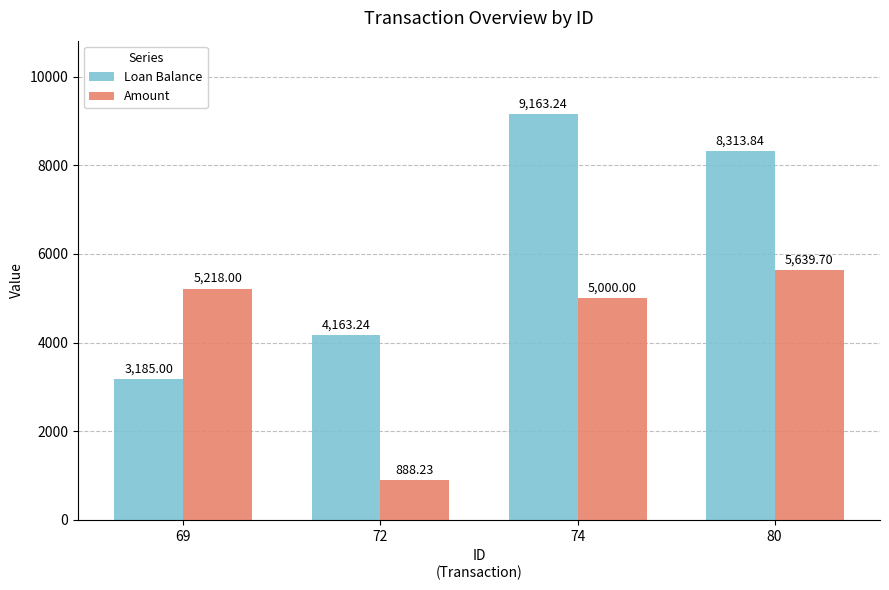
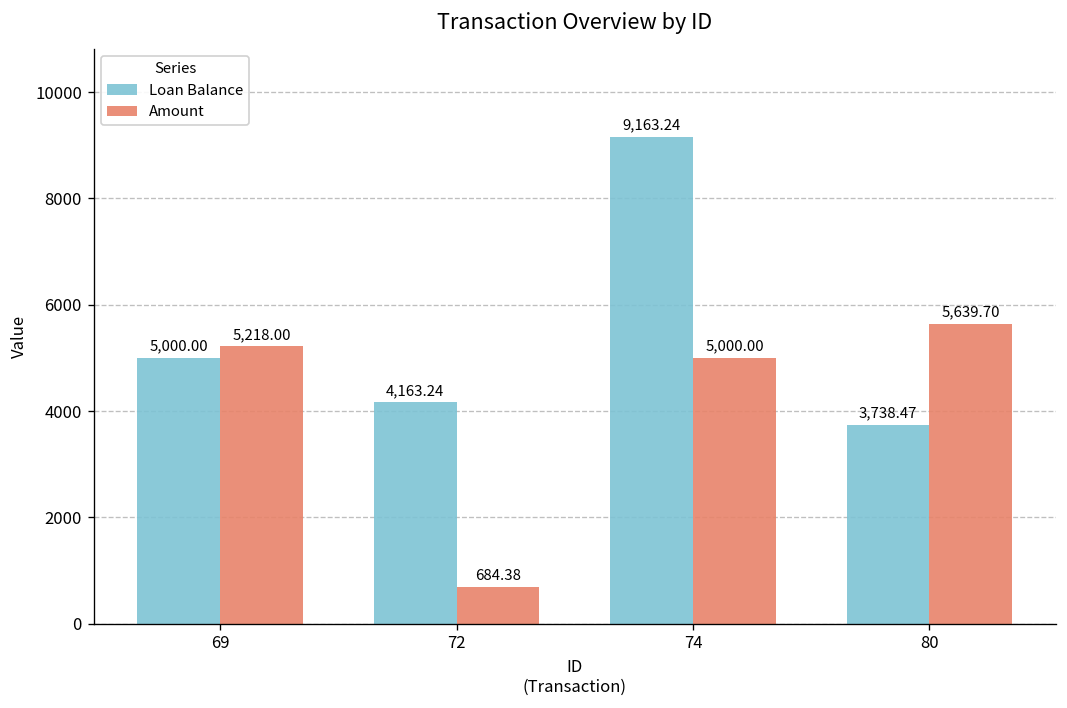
  {
    "Loan Balance": {
-     "69": "3,185.00",
+     "69": "5,000.00",
      "72": "4,163.24",
      "74": "9,163.24",
-     "80": "8,313.84"
+     "80": "3,738.47"
    },
    "Amount": {
      "69": "5,218.00",
-     "72": "888.23",
+     "72": "684.38",
      "74": "5,000.00",
      "80": "5,639.70"
    }
  }
